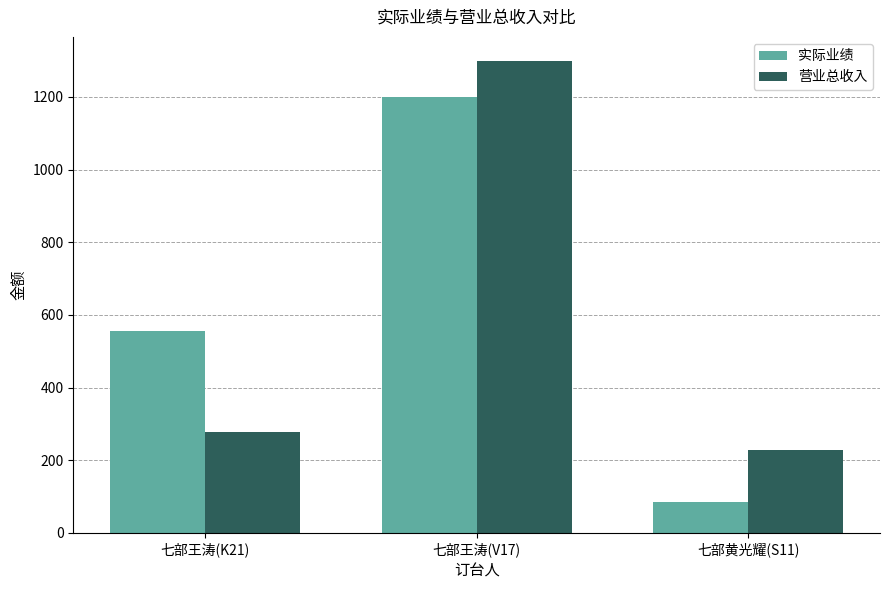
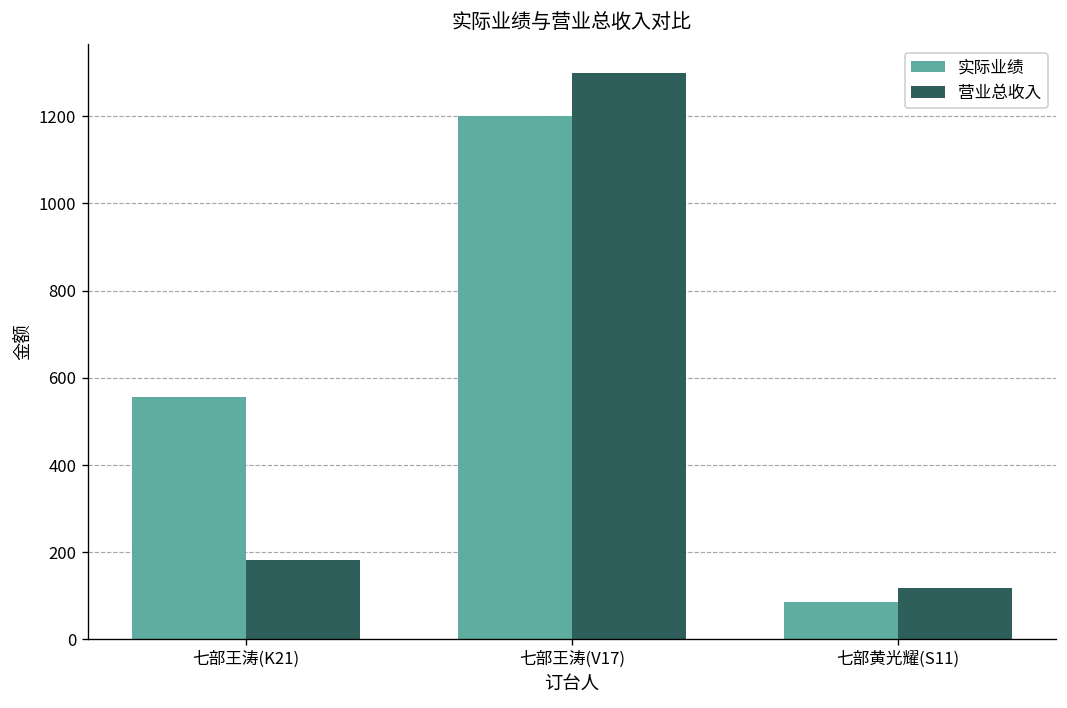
  {
    "实际业绩": {
      "七部王涛(K21)": 560,
      "七部王涛(V17)": 1200,
      "七部黄光耀(S11)": 90
    },
    "营业总收入": {
-     "七部王涛(K21)": 280,
+     "七部王涛(K21)": 180,
      "七部王涛(V17)": 1300,
-     "七部黄光耀(S11)": 230
+     "七部黄光耀(S11)": 120
    }
  }
